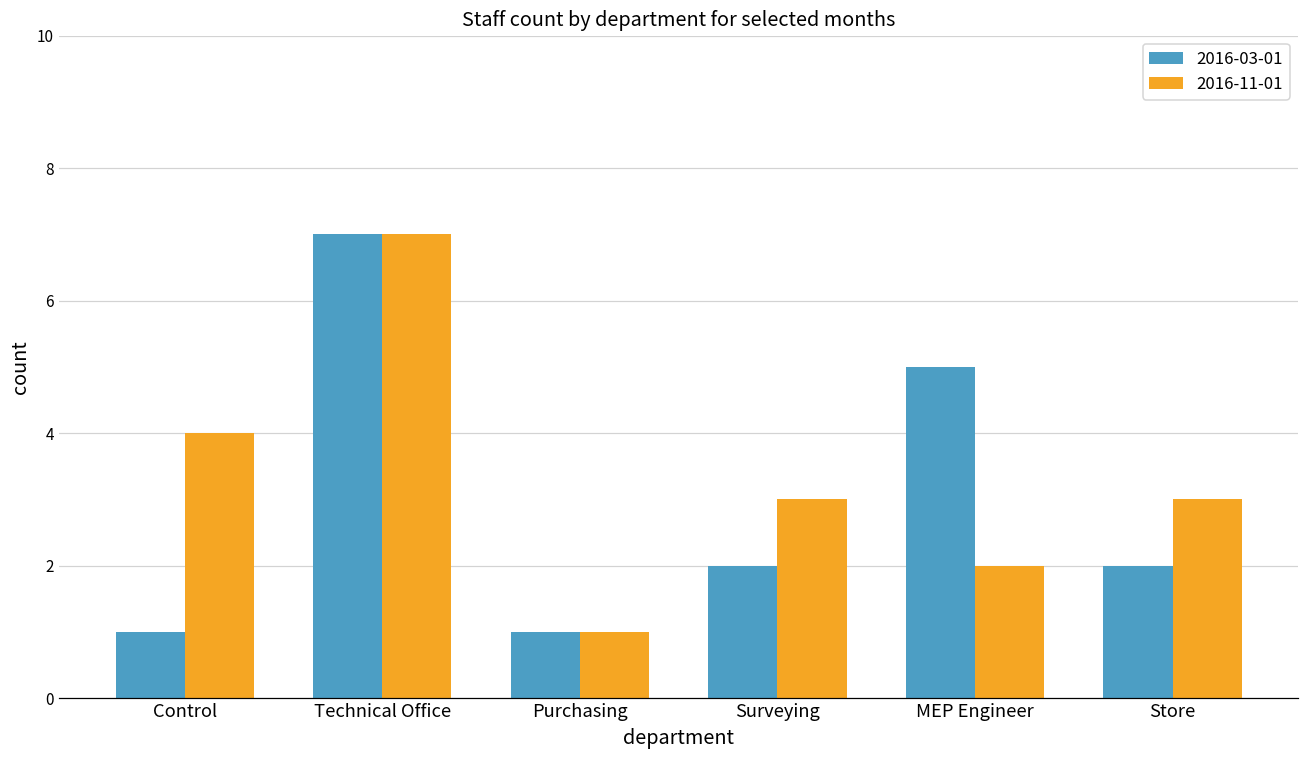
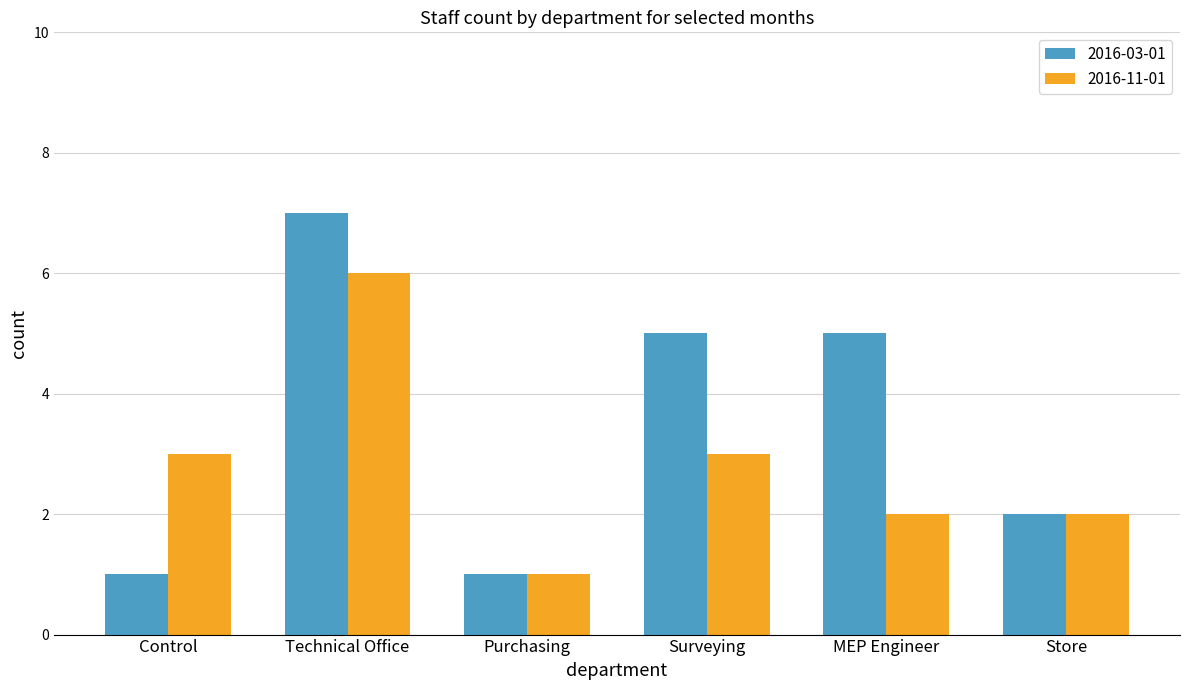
  {
    "2016-03-01": {
      "Control": 1,
      "Technical Office": 7,
      "Purchasing": 1,
-     "Surveying": 2,
+     "Surveying": 5,
      "MEP Engineer": 5,
      "Store": 2
    },
    "2016-11-01": {
-     "Control": 4,
-     "Technical Office": 7,
+     "Control": 3,
+     "Technical Office": 6,
      "Purchasing": 1,
      "Surveying": 3,
      "MEP Engineer": 2,
-     "Store": 3
+     "Store": 2
    }
  }
